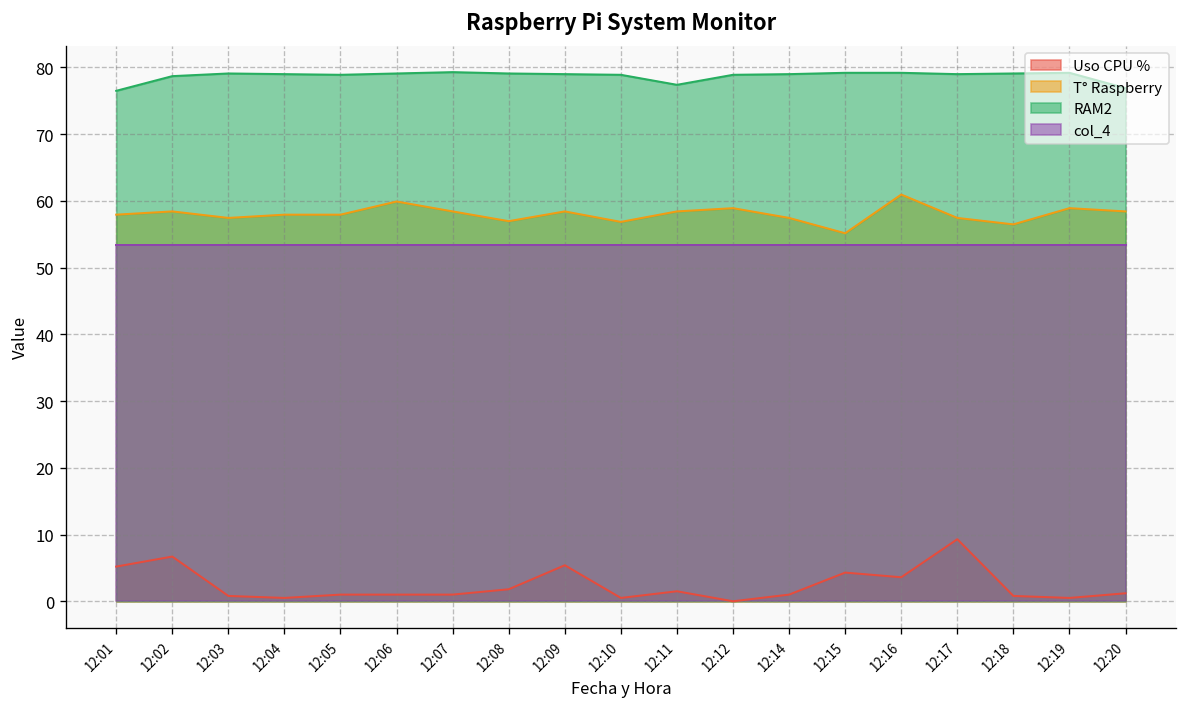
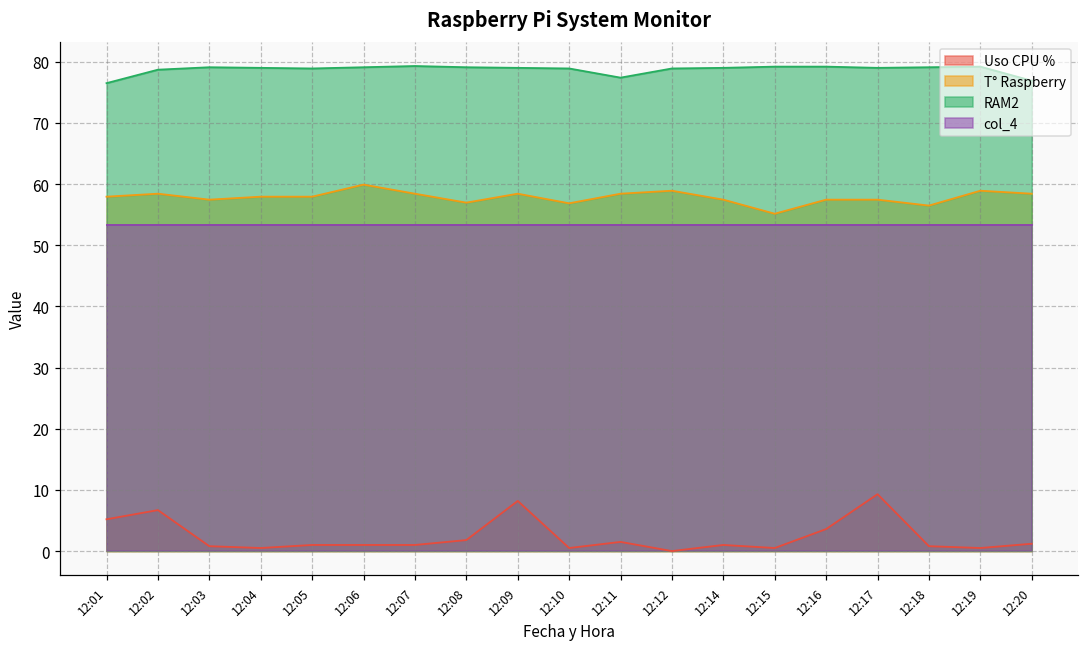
  {
    "Uso CPU %": {
      "12:01": 5,
      "12:02": 7,
      "12:03": 1,
      "12:04": 1,
      "12:05": 1,
      "12:06": 1,
      "12:07": 1,
      "12:08": 2,
-     "12:09": 5,
+     "12:09": 8,
      "12:10": 1,
      "12:11": 2,
      "12:12": 0,
      "12:14": 1,
-     "12:15": 4,
+     "12:15": 1,
      "12:16": 4,
      "12:17": 9,
      "12:18": 1,
      "12:19": 1,
      "12:20": 1
    },
    "T° Raspberry": {
      "12:01": 58,
      "12:02": 58,
      "12:03": 57,
      "12:04": 58,
      "12:05": 58,
      "12:06": 60,
      "12:07": 58,
      "12:08": 57,
      "12:09": 58,
      "12:10": 57,
      "12:11": 58,
      "12:12": 59,
      "12:14": 57,
      "12:15": 55,
-     "12:16": 61,
+     "12:16": 57,
      "12:17": 57,
      "12:18": 56,
      "12:19": 59,
      "12:20": 58
    },
    "RAM2": {
      "12:01": 77,
      "12:02": 79,
      "12:03": 79,
      "12:04": 79,
      "12:05": 79,
      "12:06": 79,
      "12:07": 79,
      "12:08": 79,
      "12:09": 79,
      "12:10": 79,
      "12:11": 77,
      "12:12": 79,
      "12:14": 79,
      "12:15": 79,
      "12:16": 79,
      "12:17": 79,
      "12:18": 79
    },
    "col_4": {
      "12:01": 53,
      "12:02": 53,
      "12:03": 53,
      "12:04": 53,
      "12:05": 53,
      "12:06": 53,
      "12:07": 53,
      "12:08": 53,
      "12:09": 53,
      "12:10": 53,
      "12:11": 53,
      "12:12": 53,
      "12:14": 53,
      "12:15": 53,
      "12:16": 53,
      "12:17": 53,
      "12:18": 53,
      "12:19": 53,
      "12:20": 53
    }
  }
